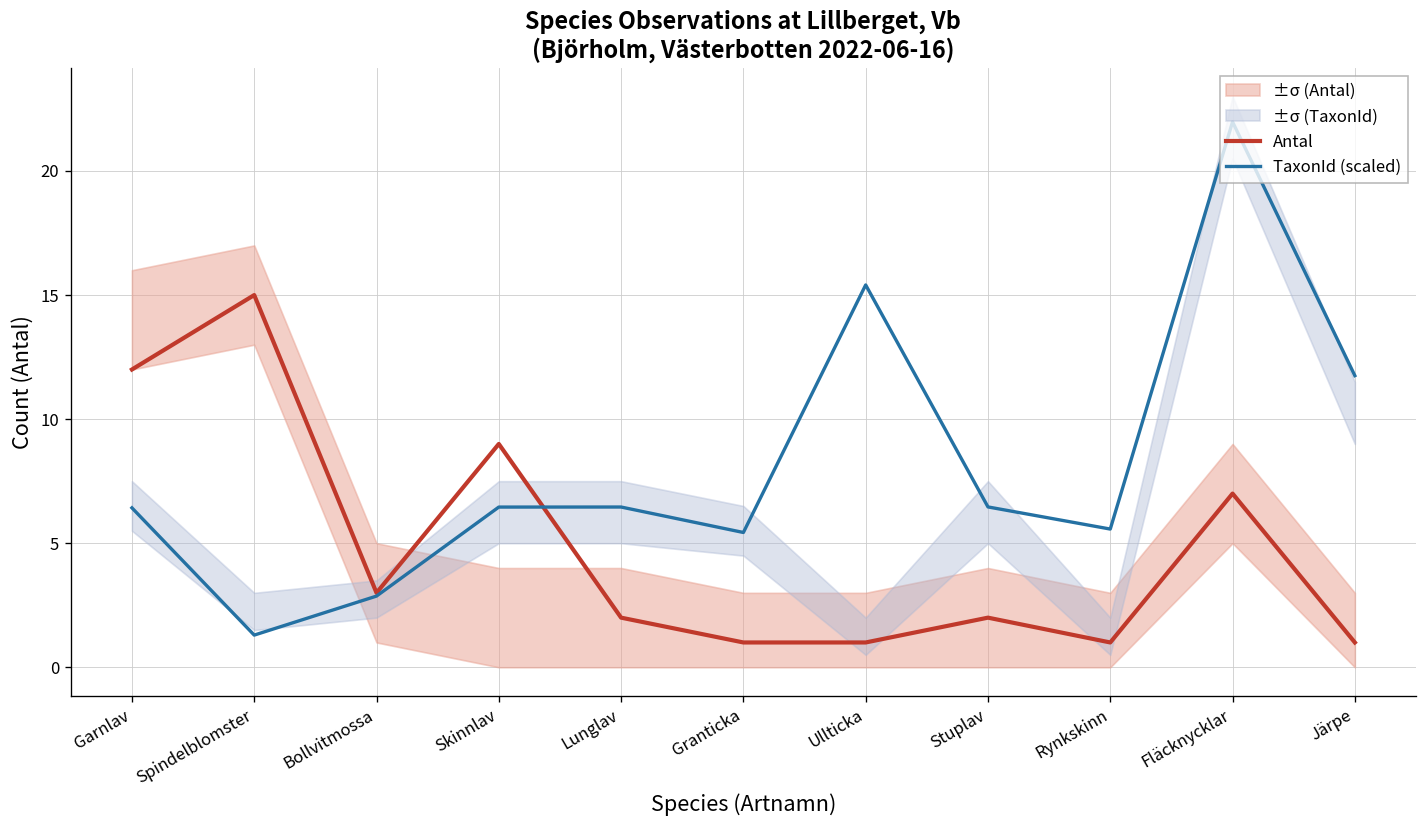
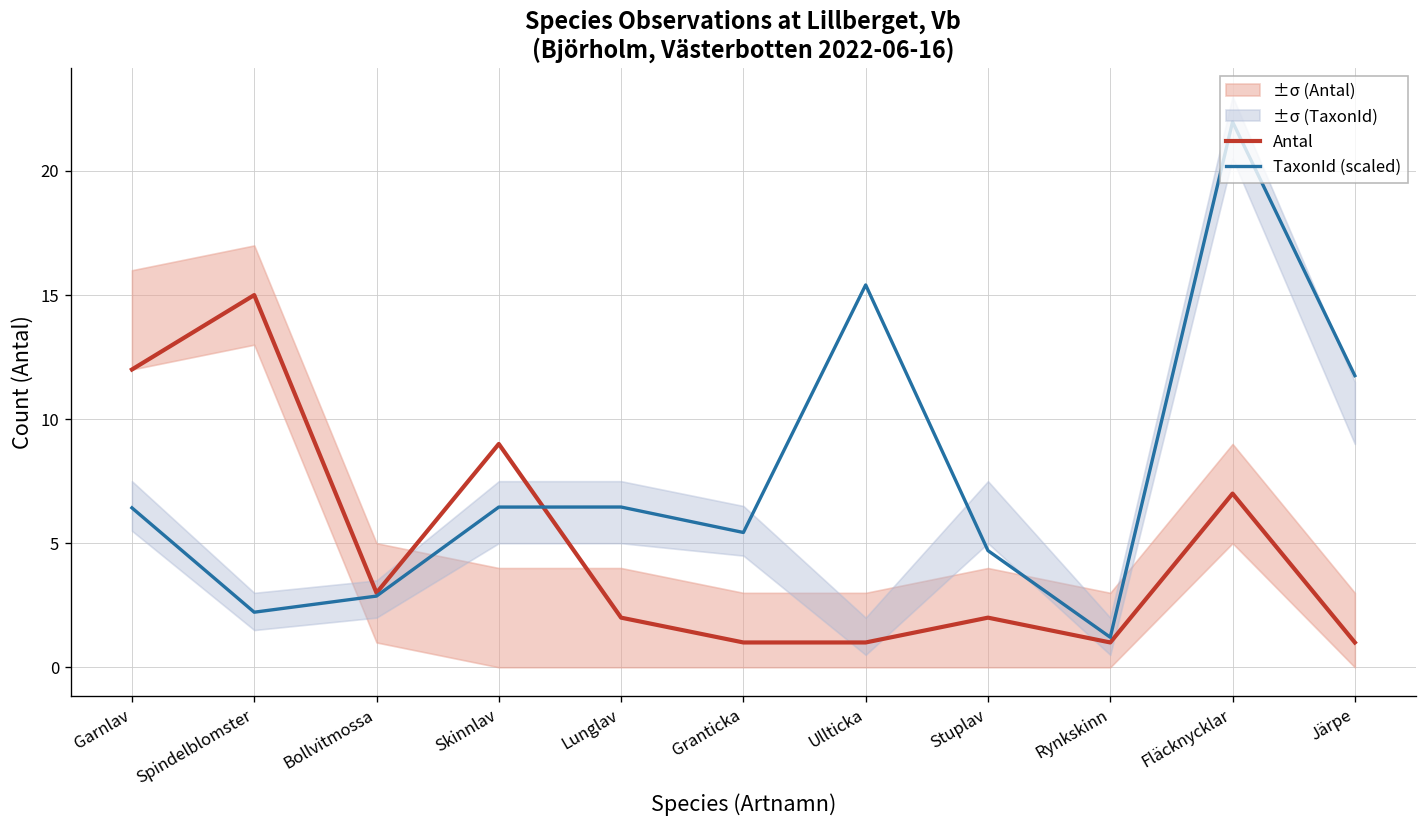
  {
    "Antal": {
      "Garnlav": 12.0,
      "Spindelblomster": 15.0,
      "Bollvitmossa": 3.0,
      "Skinnlav": 9.0,
      "Lunglav": 2.0,
      "Granticka": 1.0,
      "Ullticka": 1.0,
      "Stuplav": 2.0,
      "Rynkskinn": 1.0,
      "Fläcknycklar": 7.0,
      "Järpe": 1.0
    },
    "TaxonId (scaled)": {
      "Garnlav": 6.4,
-     "Spindelblomster": 1.3,
+     "Spindelblomster": 2.2,
      "Bollvitmossa": 2.9,
      "Skinnlav": 6.5,
      "Lunglav": 6.5,
      "Granticka": 5.4,
      "Ullticka": 15.4,
-     "Stuplav": 6.5,
-     "Rynkskinn": 5.6,
+     "Stuplav": 4.7,
+     "Rynkskinn": 1.2,
      "Järpe": 11.8
    }
  }
